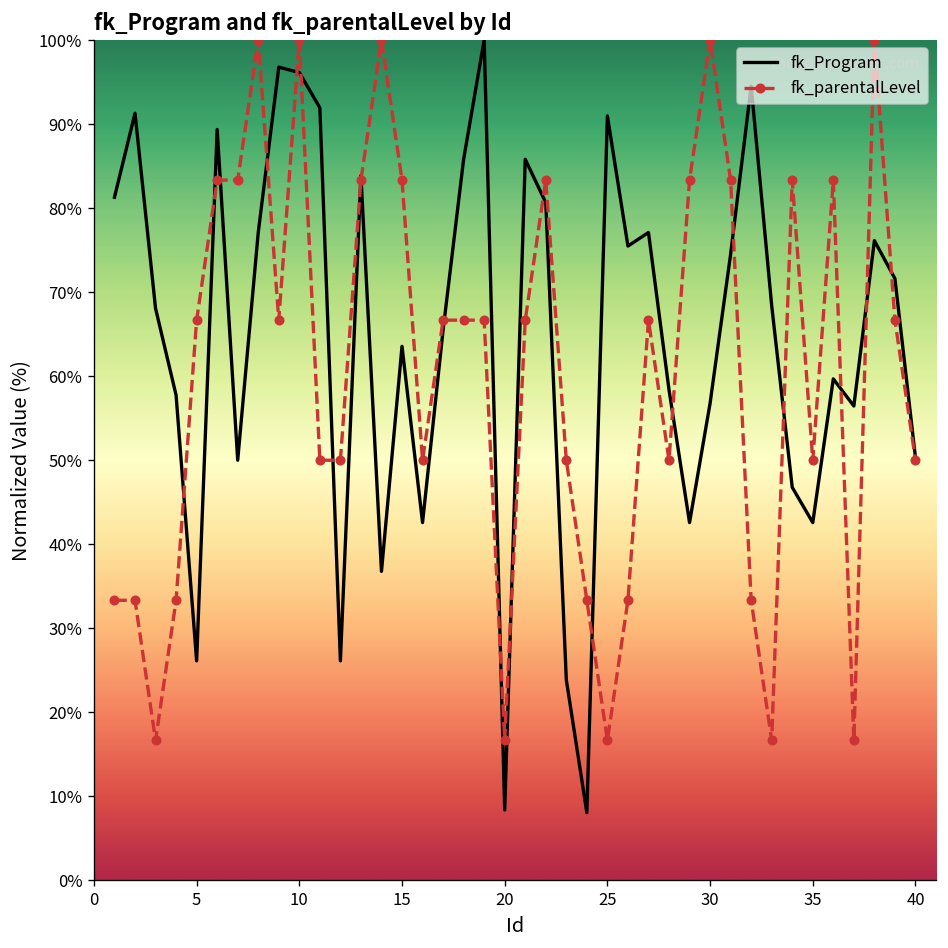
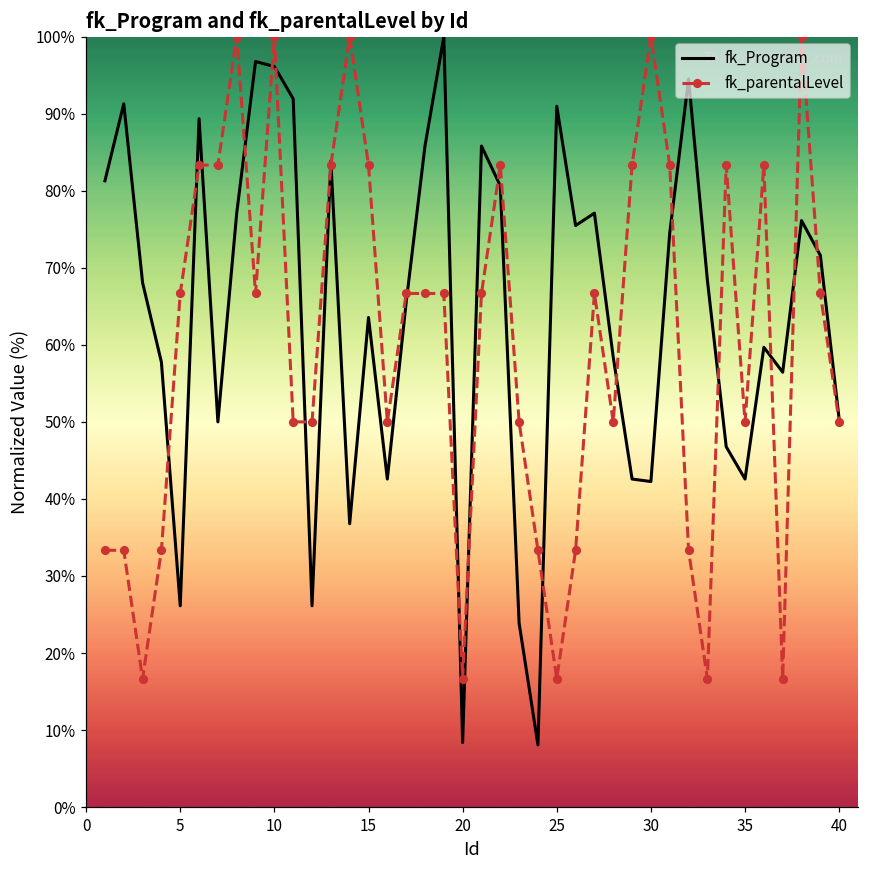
  {
    "fk_Program": {
      "5": "26%",
      "10": "96%",
      "15": "64%",
      "20": "8%",
      "25": "91%",
-     "30": "57%",
+     "30": "42%",
      "35": "43%"
    },
    "fk_parentalLevel": {
      "5": "67%",
      "10": "100%",
      "15": "83%",
      "20": "17%",
      "25": "17%",
      "30": "100%",
      "35": "50%"
    }
  }
